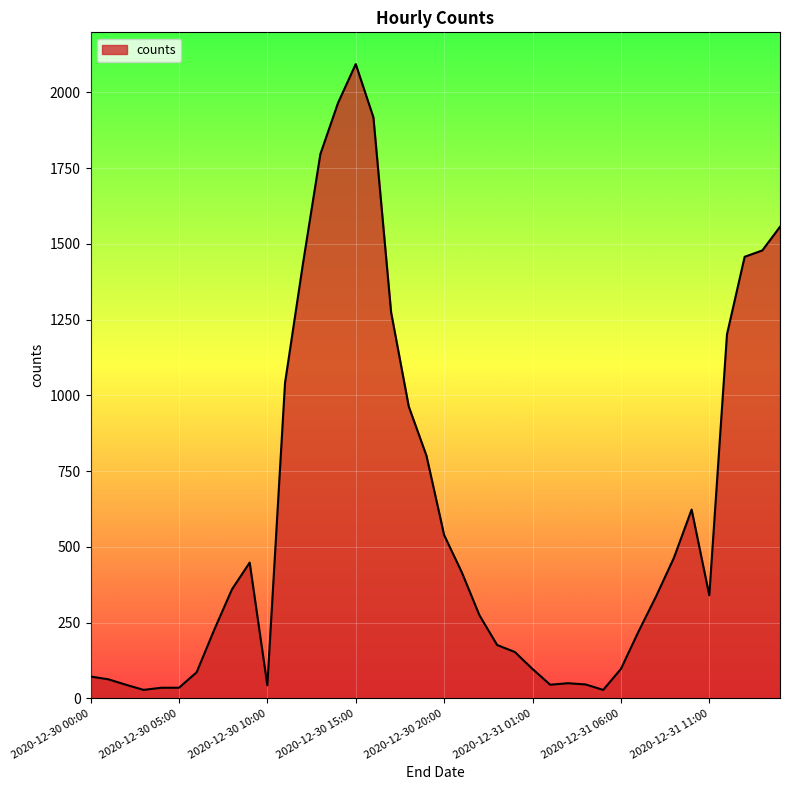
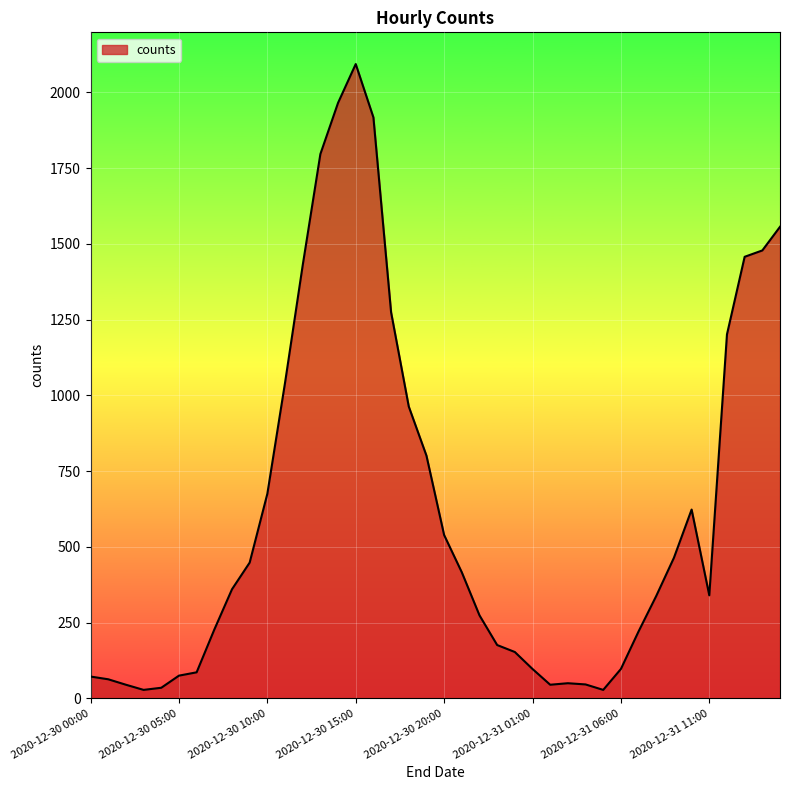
  {
    "2020-12-30 00:00": 70,
-   "2020-12-30 05:00": 40,
-   "2020-12-30 10:00": 40,
+   "2020-12-30 05:00": 80,
+   "2020-12-30 10:00": 680,
    "2020-12-30 15:00": 2090,
    "2020-12-30 20:00": 540,
    "2020-12-31 01:00": 100,
    "2020-12-31 06:00": 100,
    "2020-12-31 11:00": 340
  }
